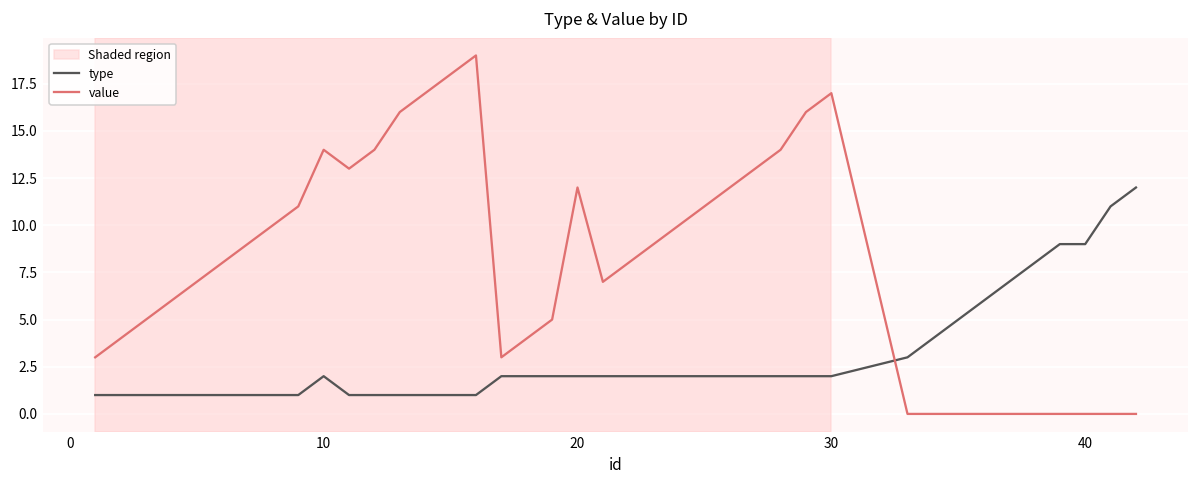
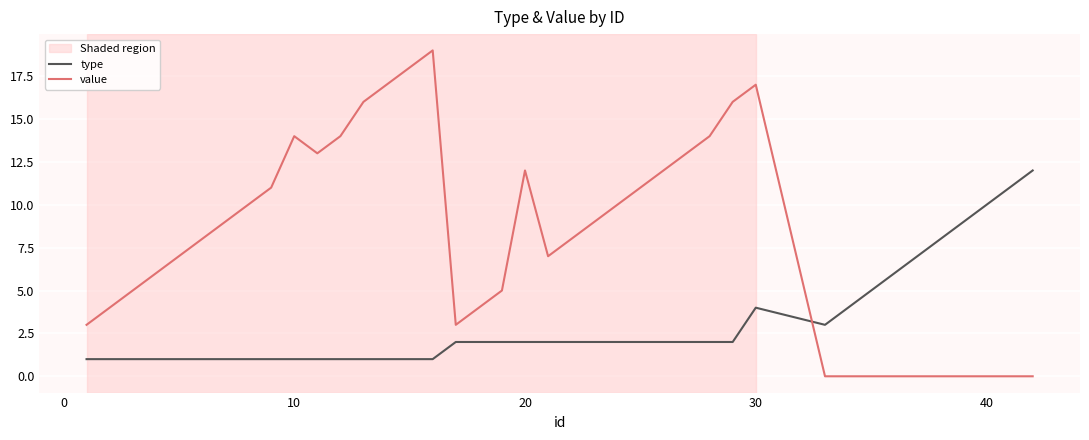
  {
    "type": {
-     "10": 2,
+     "10": 1,
      "20": 2,
-     "30": 2,
-     "40": 9
+     "30": 4,
+     "40": 10
    },
    "value": {
      "10": 14,
      "20": 12,
      "30": 17,
      "40": 0
    }
  }
